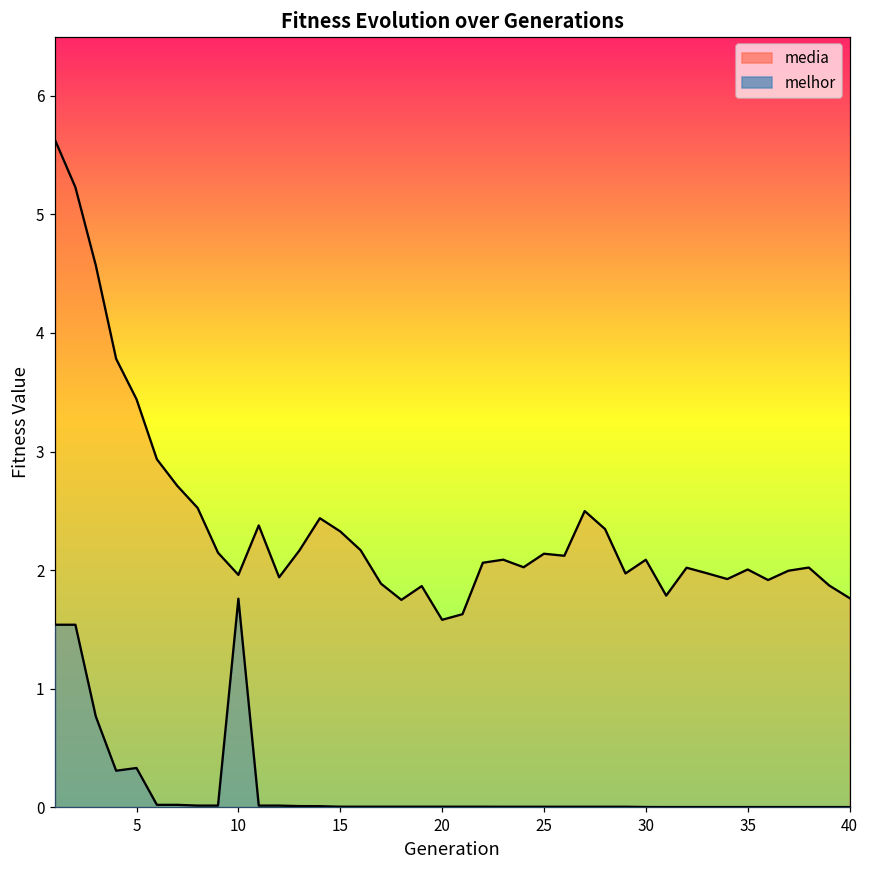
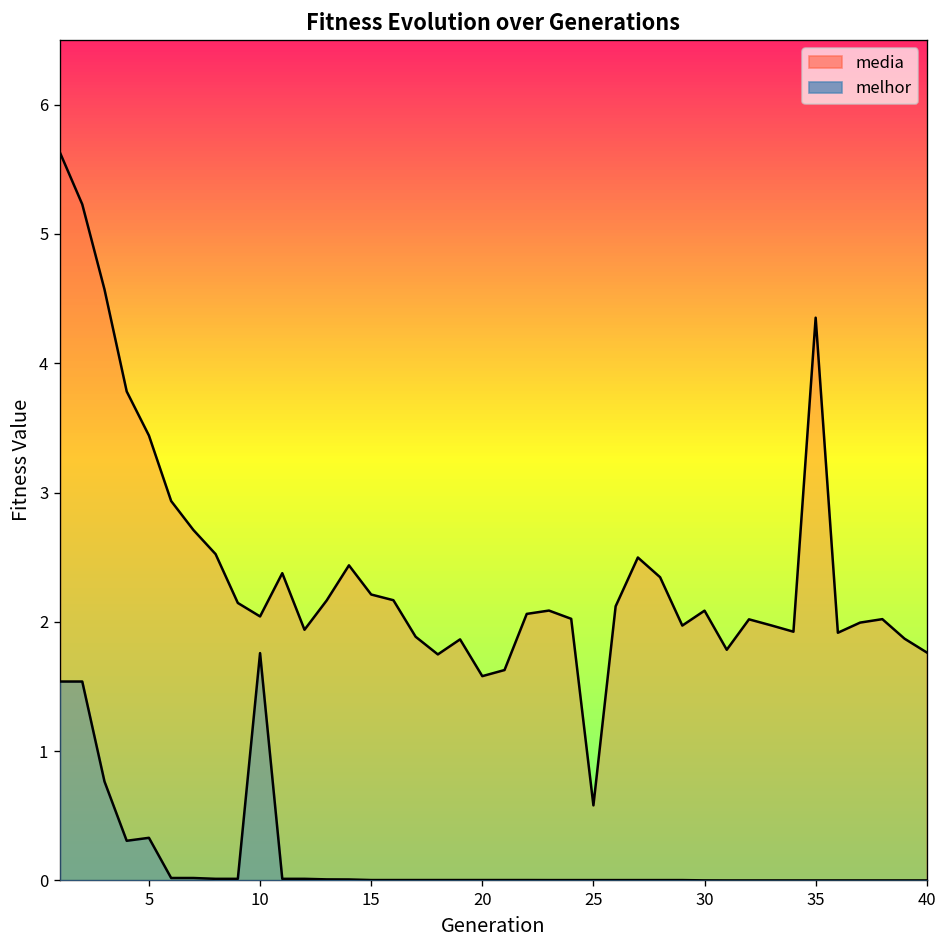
  {
    "media": {
      "5": 3.44,
-     "10": 1.96,
-     "15": 2.33,
+     "10": 2.04,
+     "15": 2.21,
      "20": 1.58,
-     "25": 2.14,
+     "25": 0.58,
      "30": 2.09,
-     "35": 2.00,
+     "35": 4.35,
      "40": 1.76
    },
    "melhor": {
      "5": 0.33,
      "10": 1.76,
      "15": 0.00,
      "20": 0.00,
      "25": 0.00,
      "30": 0.00,
      "35": 0.00,
      "40": 0.00
    }
  }
